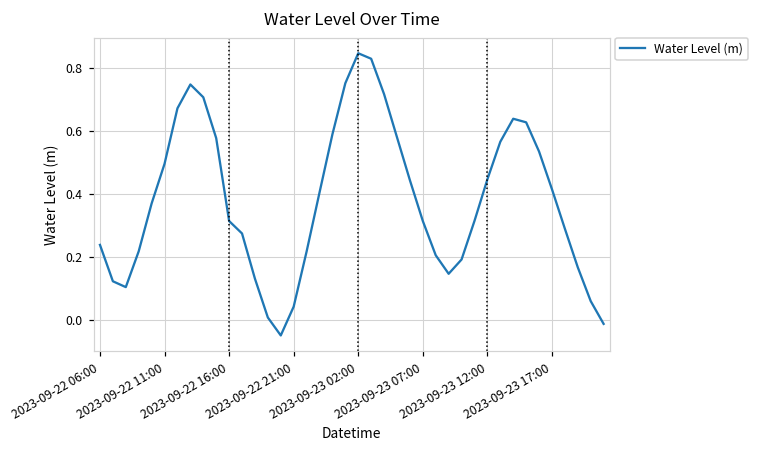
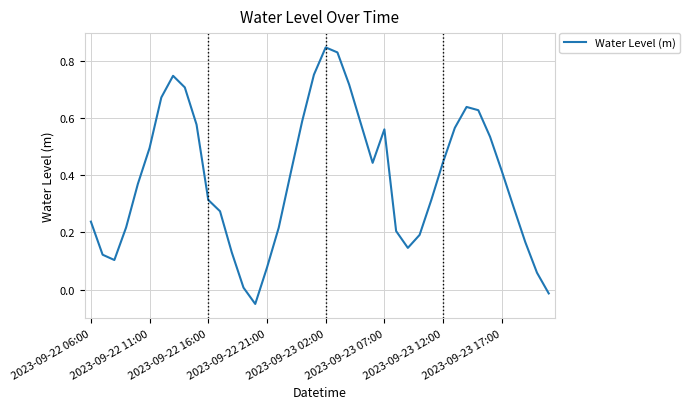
  {
    "2023-09-22 06:00": 0.24,
    "2023-09-22 11:00": 0.50,
    "2023-09-22 16:00": 0.31,
-   "2023-09-22 21:00": 0.04,
+   "2023-09-22 21:00": 0.08,
    "2023-09-23 02:00": 0.85,
-   "2023-09-23 07:00": 0.31,
+   "2023-09-23 07:00": 0.56,
    "2023-09-23 12:00": 0.45,
    "2023-09-23 17:00": 0.41
  }
